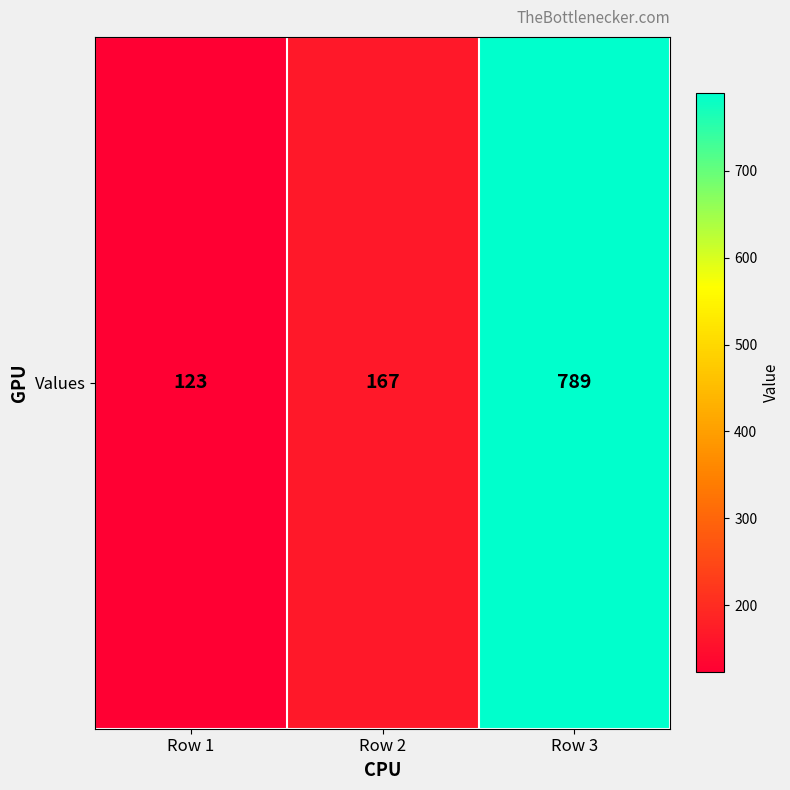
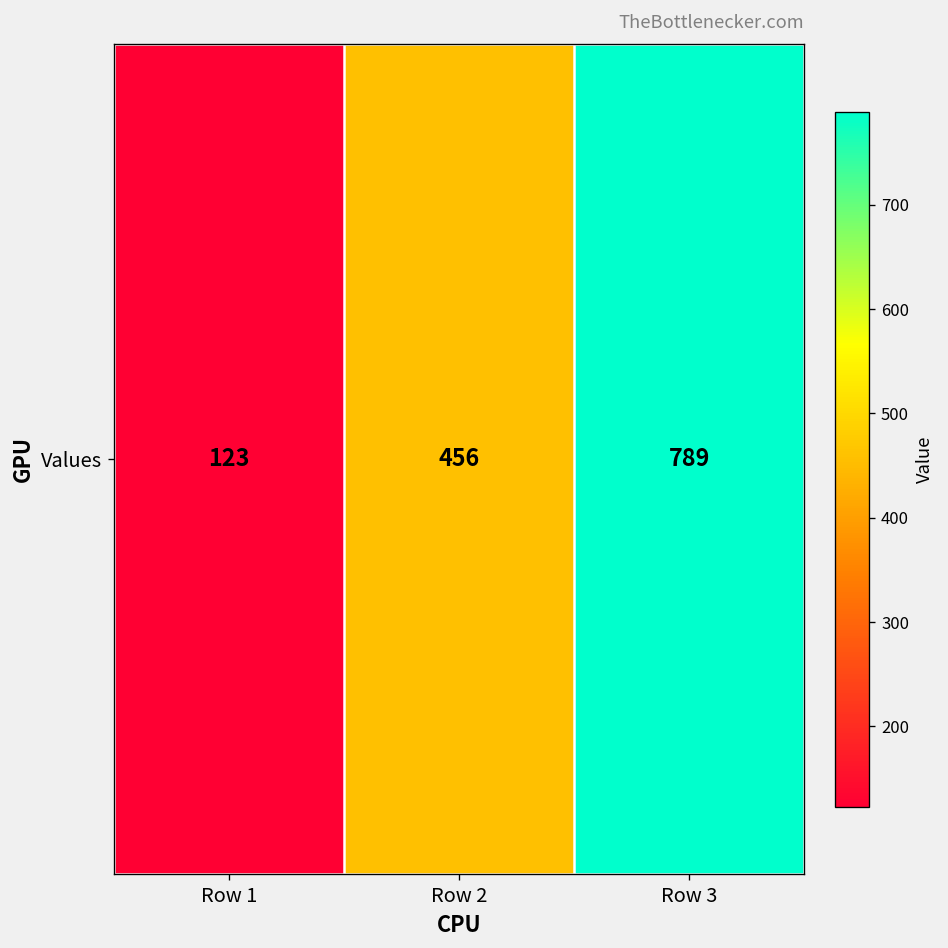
  {
    "Values": {
      "Row 1": 123,
-     "Row 2": 167,
+     "Row 2": 456,
      "Row 3": 789
    }
  }
